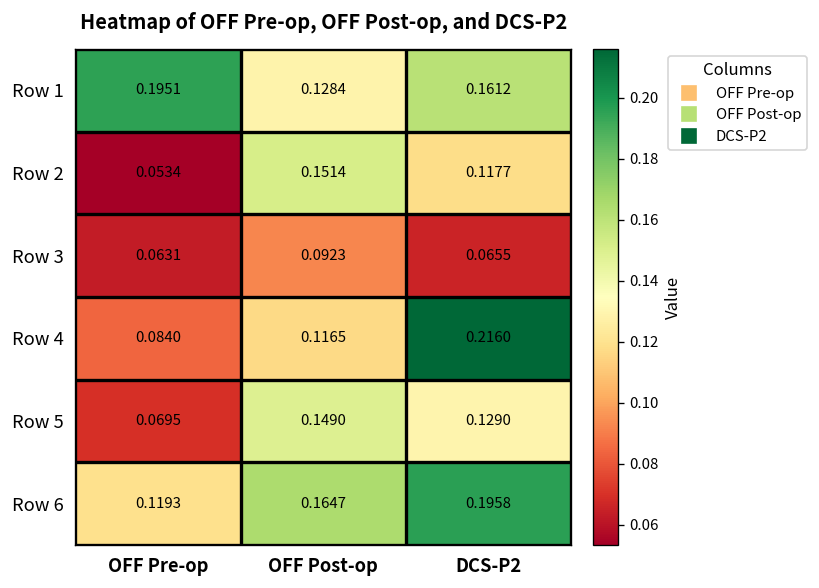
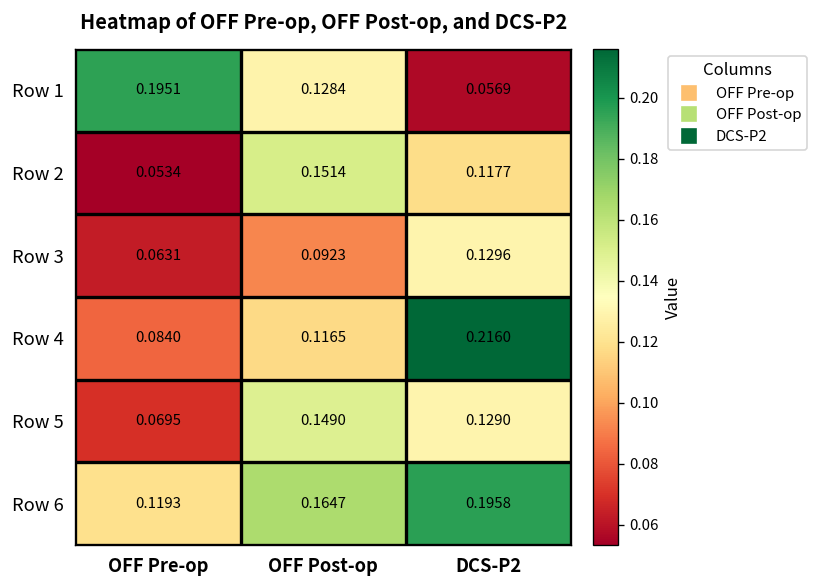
  {
    "Row 1": {
      "OFF Pre-op": 0.1951,
      "OFF Post-op": 0.1284,
-     "DCS-P2": 0.1612
+     "DCS-P2": 0.0569
    },
    "Row 2": {
      "OFF Pre-op": 0.0534,
      "OFF Post-op": 0.1514,
      "DCS-P2": 0.1177
    },
    "Row 3": {
      "OFF Pre-op": 0.0631,
      "OFF Post-op": 0.0923,
-     "DCS-P2": 0.0655
+     "DCS-P2": 0.1296
    },
    "Row 4": {
      "OFF Pre-op": 0.0840,
      "OFF Post-op": 0.1165,
      "DCS-P2": 0.2160
    },
    "Row 5": {
      "OFF Pre-op": 0.0695,
      "OFF Post-op": 0.1490,
      "DCS-P2": 0.1290
    },
    "Row 6": {
      "OFF Pre-op": 0.1193,
      "OFF Post-op": 0.1647,
      "DCS-P2": 0.1958
    }
  }
